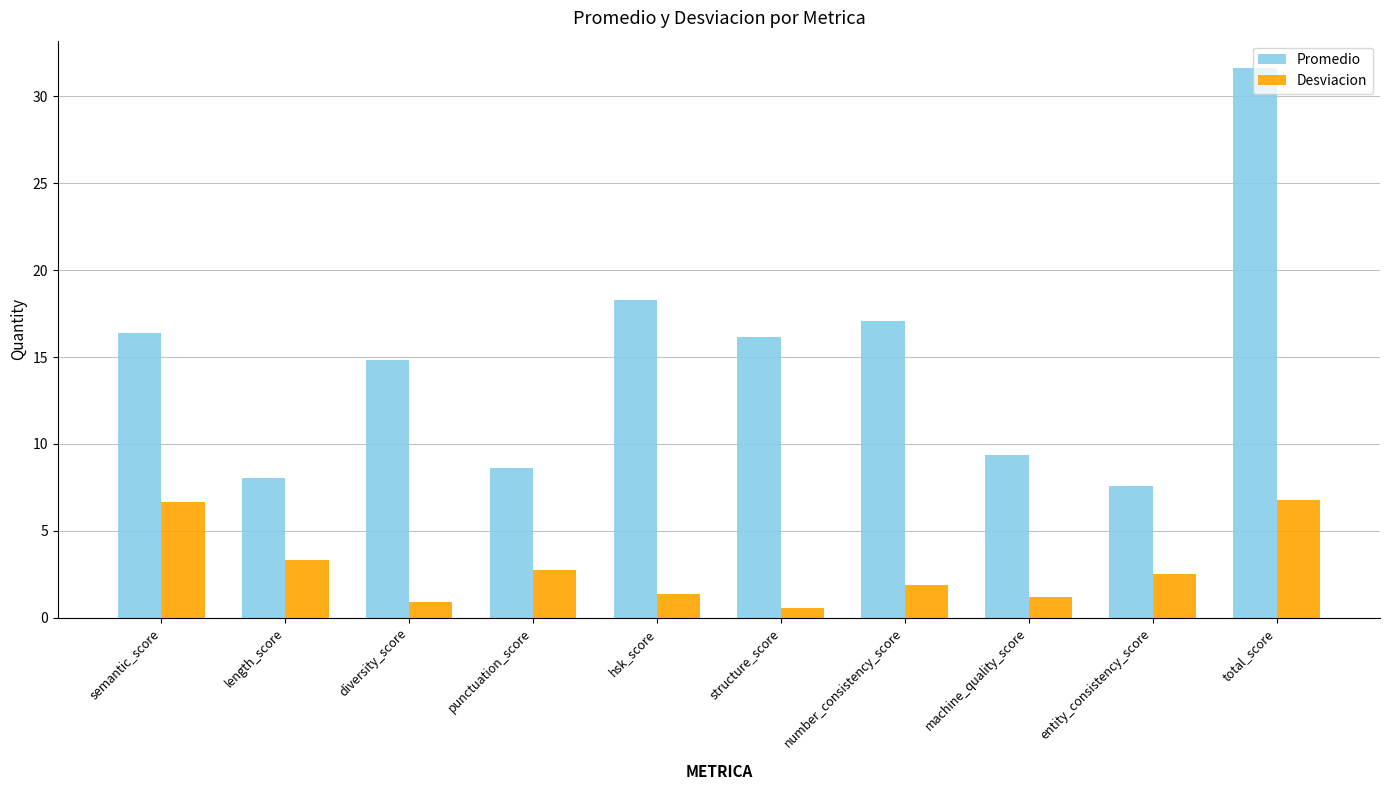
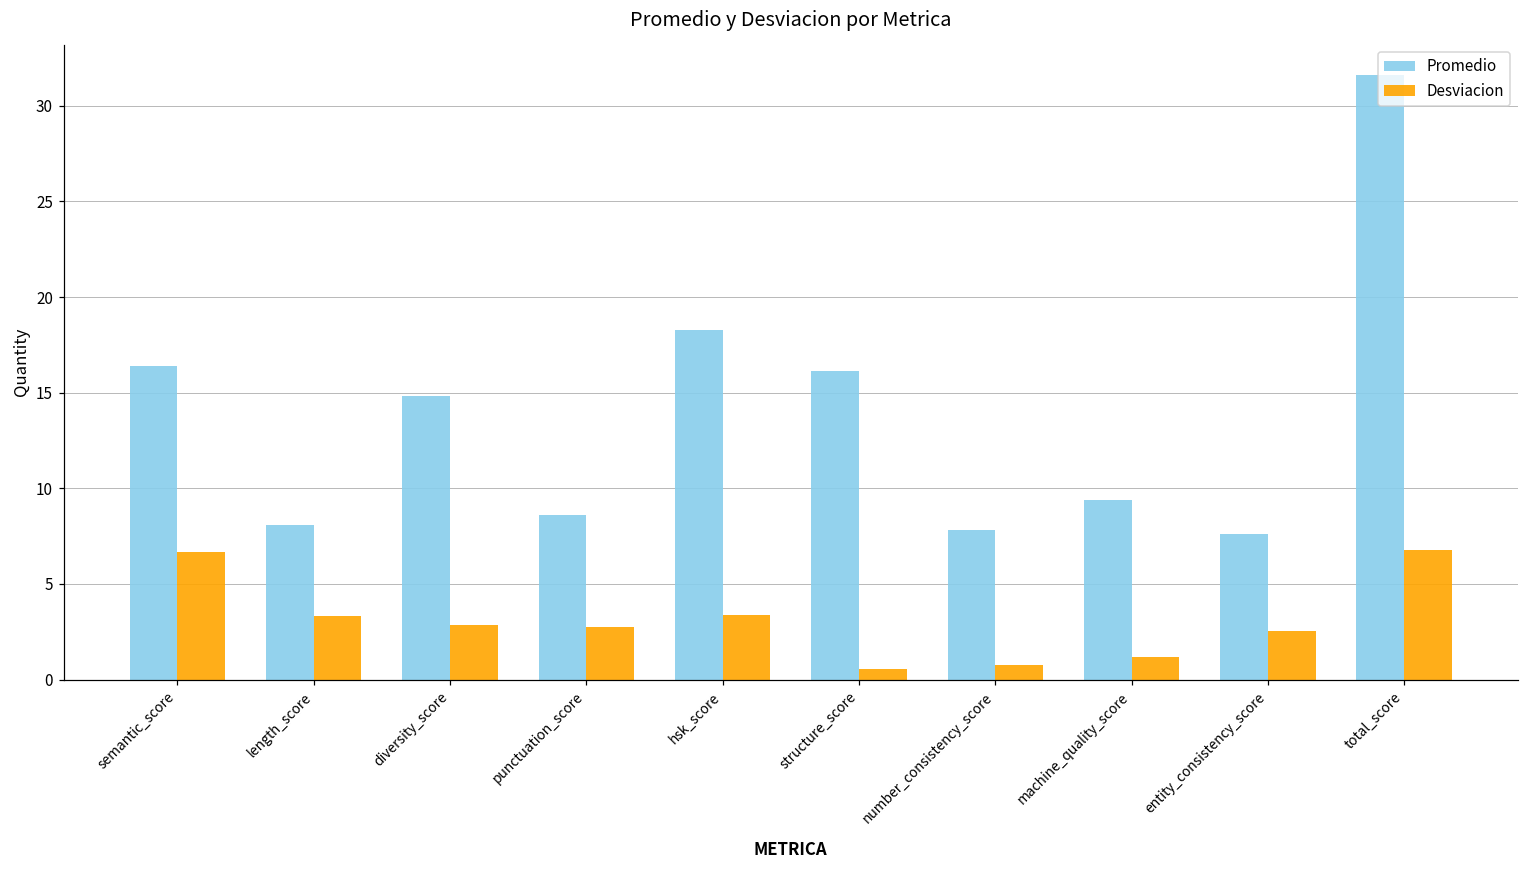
  {
    "Promedio": {
      "semantic_score": 16.4,
      "length_score": 8.1,
      "diversity_score": 14.8,
      "punctuation_score": 8.6,
      "hsk_score": 18.3,
      "structure_score": 16.2,
-     "number_consistency_score": 17.1,
+     "number_consistency_score": 7.8,
      "machine_quality_score": 9.4,
      "entity_consistency_score": 7.6
    },
    "Desviacion": {
      "semantic_score": 6.7,
      "length_score": 3.3,
-     "diversity_score": 0.9,
+     "diversity_score": 2.8,
      "punctuation_score": 2.7,
-     "hsk_score": 1.4,
+     "hsk_score": 3.4,
      "structure_score": 0.6,
-     "number_consistency_score": 1.9,
+     "number_consistency_score": 0.8,
      "machine_quality_score": 1.2,
      "entity_consistency_score": 2.5,
      "total_score": 6.8
    }
  }
